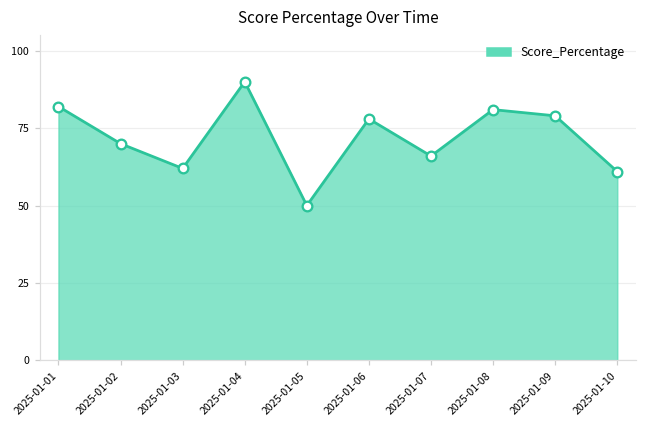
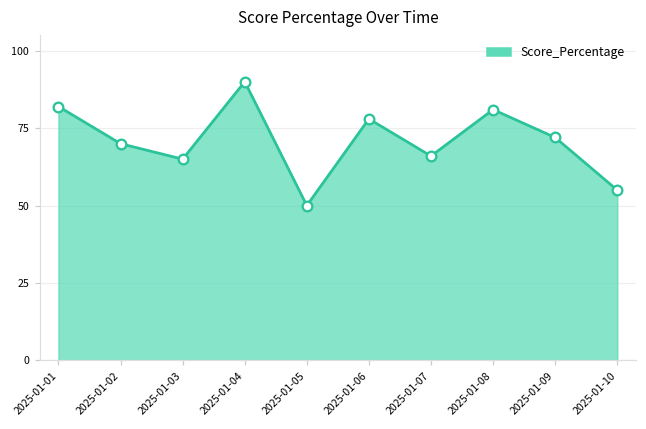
  {
    "2025-01-01": 82,
    "2025-01-02": 70,
-   "2025-01-03": 62,
+   "2025-01-03": 65,
    "2025-01-04": 90,
    "2025-01-05": 50,
    "2025-01-06": 78,
    "2025-01-07": 66,
    "2025-01-08": 81,
-   "2025-01-09": 79,
-   "2025-01-10": 61
+   "2025-01-09": 72,
+   "2025-01-10": 55
  }
